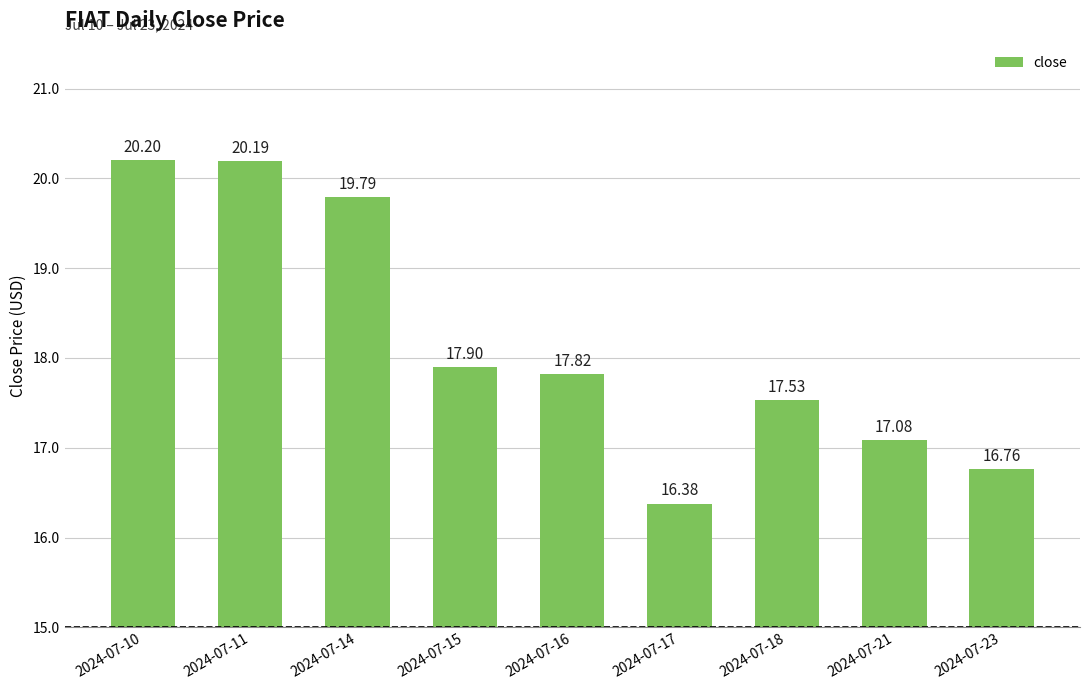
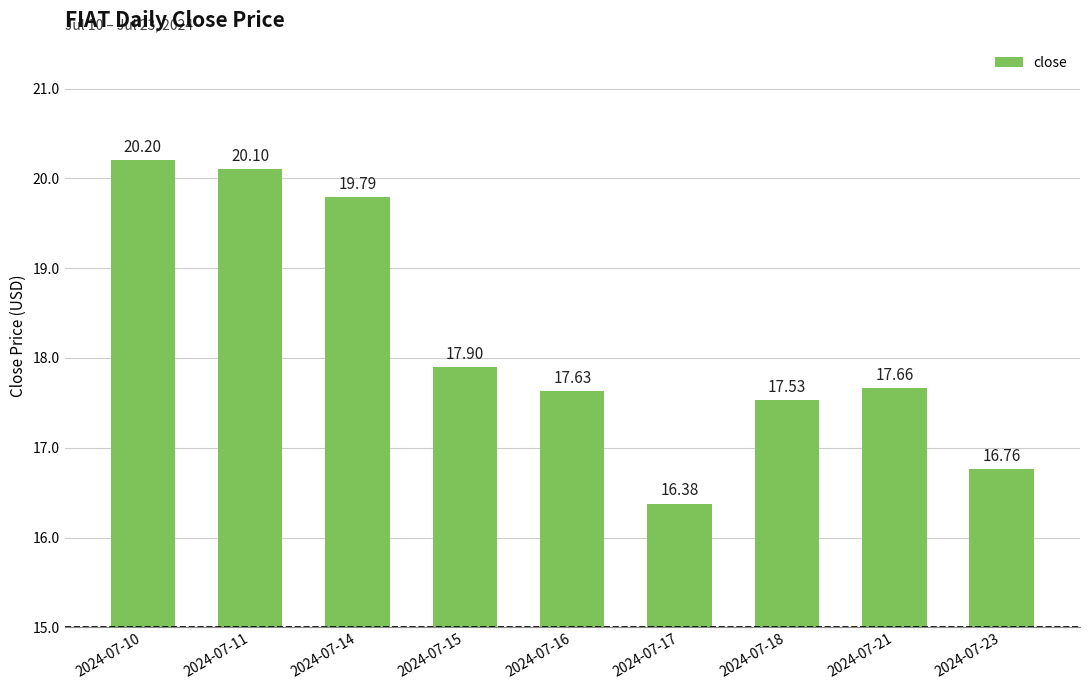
  {
    "2024-07-10": 20.20,
-   "2024-07-11": 20.19,
+   "2024-07-11": 20.10,
    "2024-07-14": 19.79,
    "2024-07-15": 17.90,
-   "2024-07-16": 17.82,
+   "2024-07-16": 17.63,
    "2024-07-17": 16.38,
    "2024-07-18": 17.53,
-   "2024-07-21": 17.08,
+   "2024-07-21": 17.66,
    "2024-07-23": 16.76
  }
